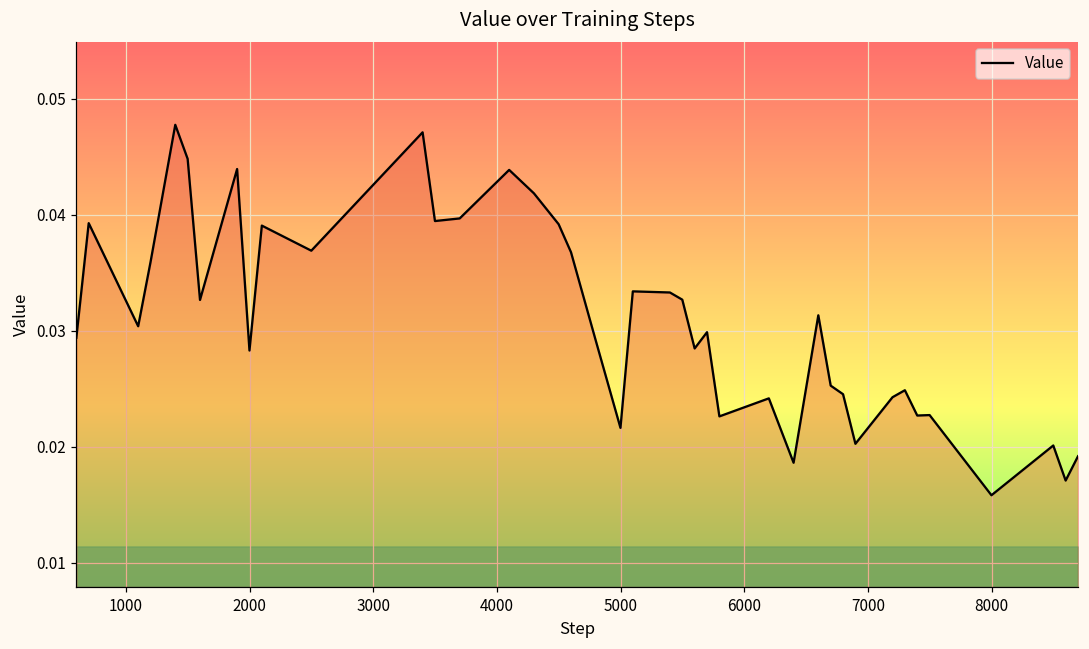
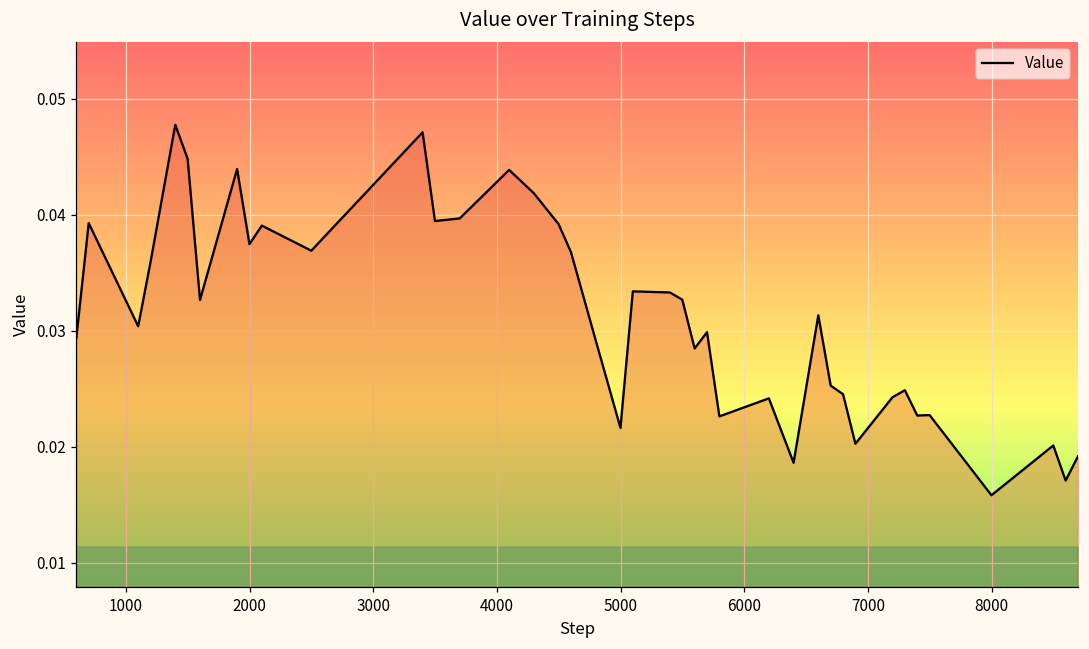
  {
    "Value": {
-     "2000": 0.0283,
+     "2000": 0.0375,
      "5000": 0.0216,
      "8000": 0.0158
    }
  }
